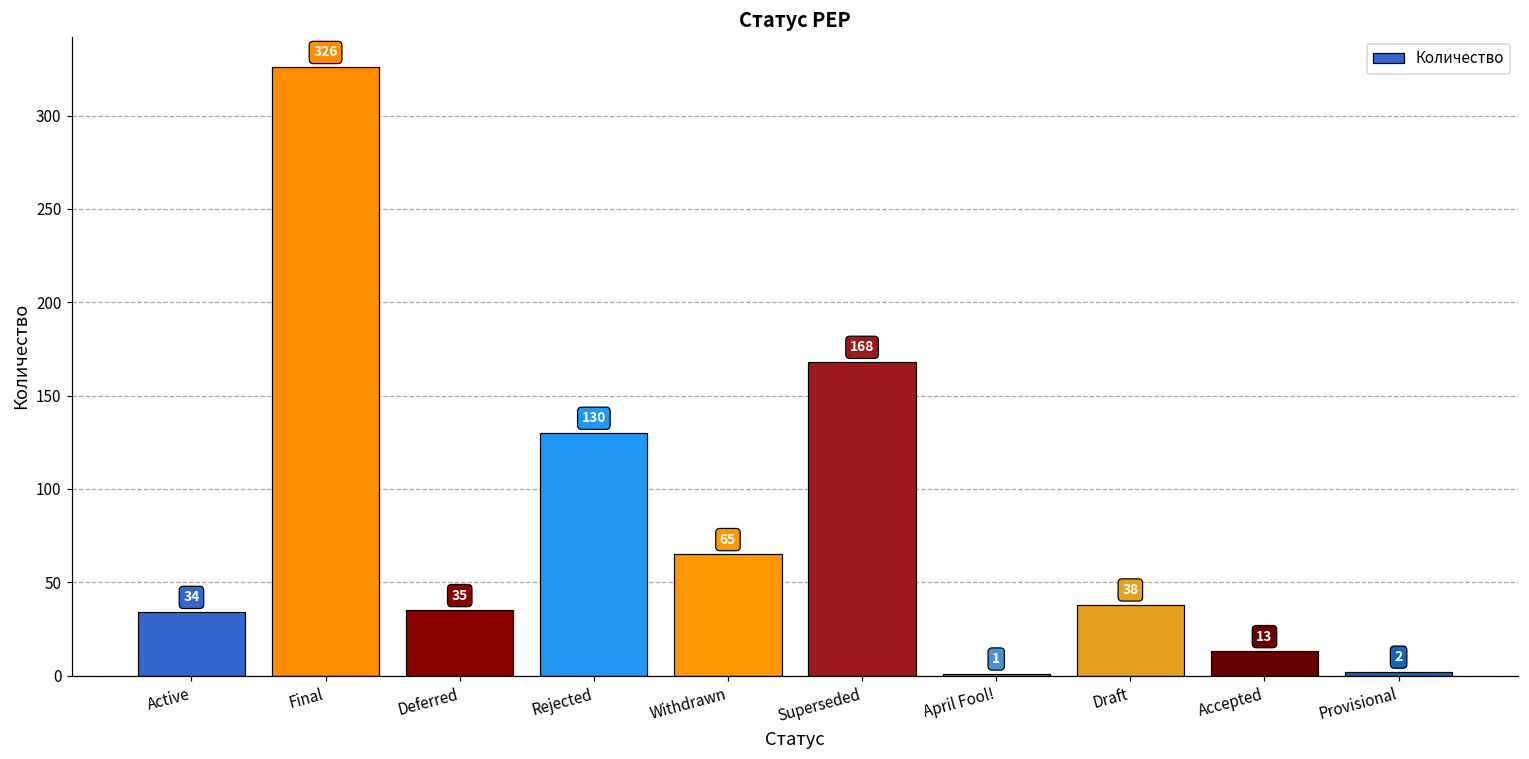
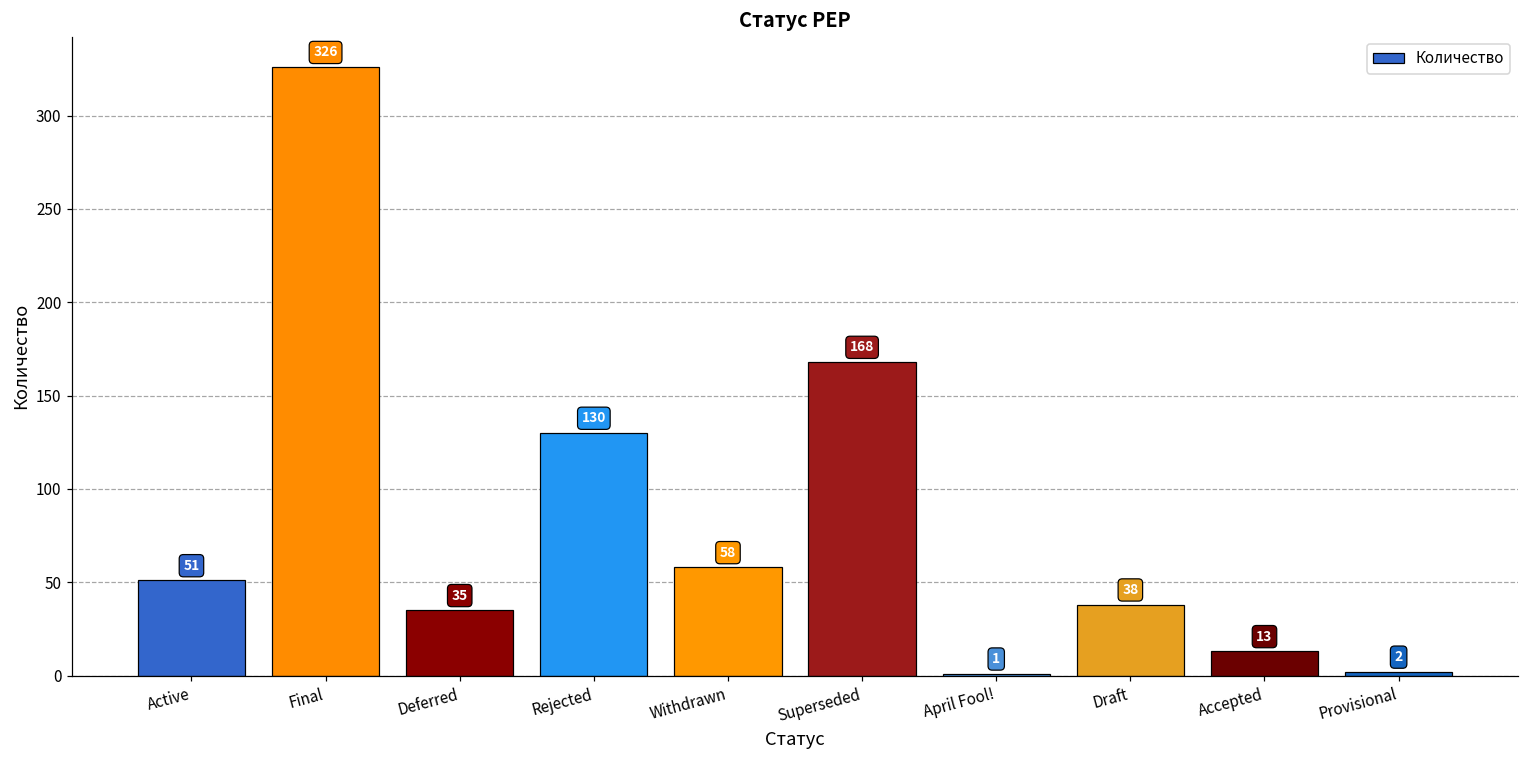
  {
-   "Active": 34,
-   "Withdrawn": 65
+   "Active": 51,
+   "Withdrawn": 58
  }
